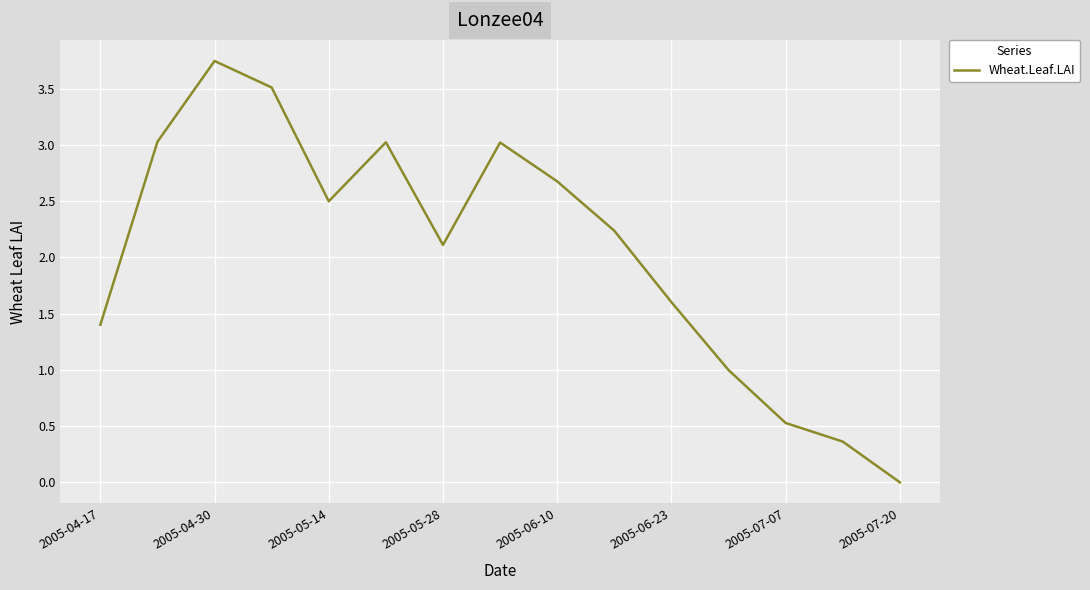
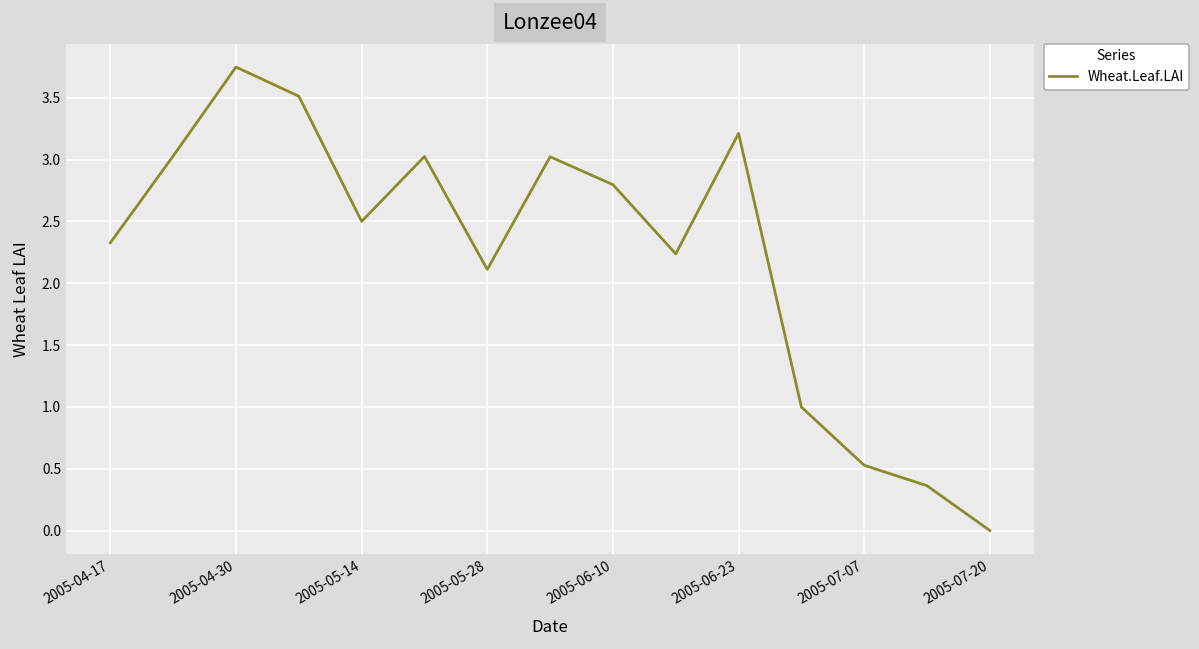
  {
-   "2005-04-17": 1.40,
+   "2005-04-17": 2.33,
    "2005-04-30": 3.75,
    "2005-05-14": 2.50,
    "2005-05-28": 2.11,
-   "2005-06-10": 2.68,
-   "2005-06-23": 1.60,
+   "2005-06-10": 2.80,
+   "2005-06-23": 3.21,
    "2005-07-07": 0.53,
    "2005-07-20": 0.00
  }
